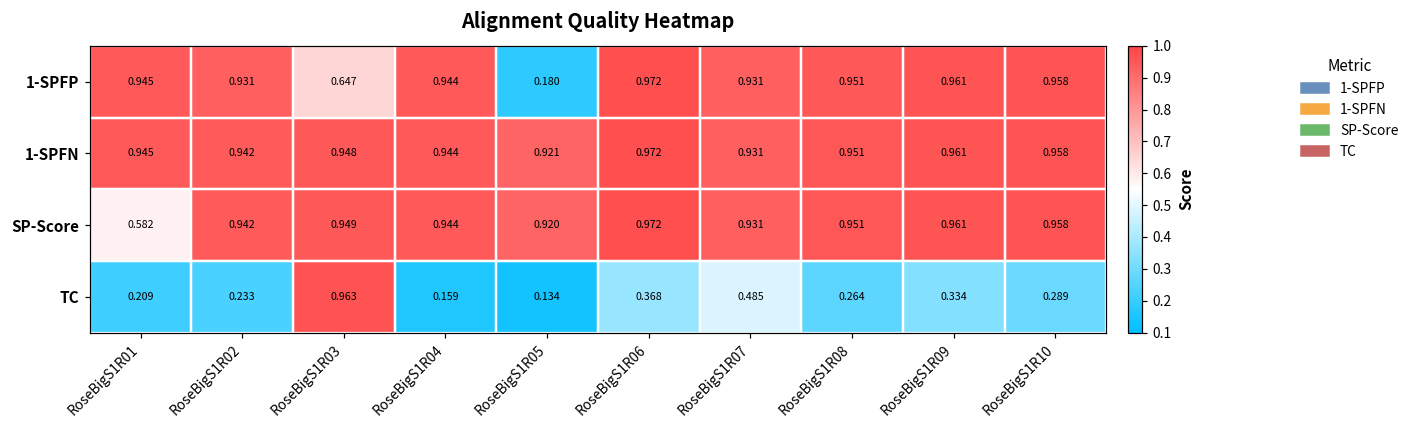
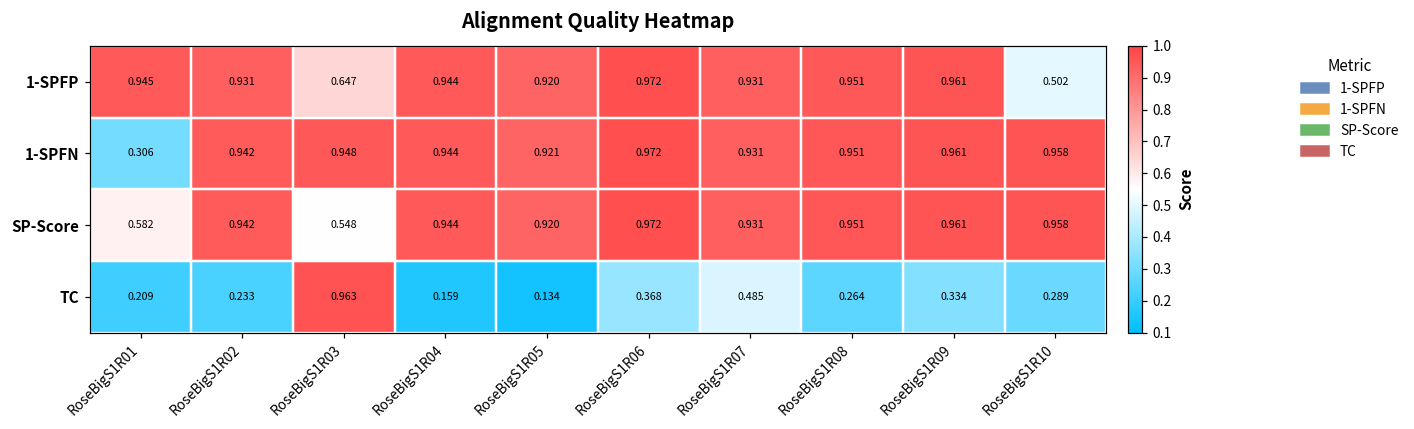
  {
    "1-SPFP": {
      "RoseBigS1R01": 0.945,
      "RoseBigS1R02": 0.931,
      "RoseBigS1R03": 0.647,
      "RoseBigS1R04": 0.944,
-     "RoseBigS1R05": 0.180,
+     "RoseBigS1R05": 0.920,
      "RoseBigS1R06": 0.972,
      "RoseBigS1R07": 0.931,
      "RoseBigS1R08": 0.951,
      "RoseBigS1R09": 0.961,
-     "RoseBigS1R10": 0.958
+     "RoseBigS1R10": 0.502
    },
    "1-SPFN": {
-     "RoseBigS1R01": 0.945,
+     "RoseBigS1R01": 0.306,
      "RoseBigS1R02": 0.942,
      "RoseBigS1R03": 0.948,
      "RoseBigS1R04": 0.944,
      "RoseBigS1R05": 0.921,
      "RoseBigS1R06": 0.972,
      "RoseBigS1R07": 0.931,
      "RoseBigS1R08": 0.951,
      "RoseBigS1R09": 0.961,
      "RoseBigS1R10": 0.958
    },
    "SP-Score": {
      "RoseBigS1R01": 0.582,
      "RoseBigS1R02": 0.942,
-     "RoseBigS1R03": 0.949,
+     "RoseBigS1R03": 0.548,
      "RoseBigS1R04": 0.944,
      "RoseBigS1R05": 0.920,
      "RoseBigS1R06": 0.972,
      "RoseBigS1R07": 0.931,
      "RoseBigS1R08": 0.951,
      "RoseBigS1R09": 0.961,
      "RoseBigS1R10": 0.958
    },
    "TC": {
      "RoseBigS1R01": 0.209,
      "RoseBigS1R02": 0.233,
      "RoseBigS1R03": 0.963,
      "RoseBigS1R04": 0.159,
      "RoseBigS1R05": 0.134,
      "RoseBigS1R06": 0.368,
      "RoseBigS1R07": 0.485,
      "RoseBigS1R08": 0.264,
      "RoseBigS1R09": 0.334,
      "RoseBigS1R10": 0.289
    }
  }
